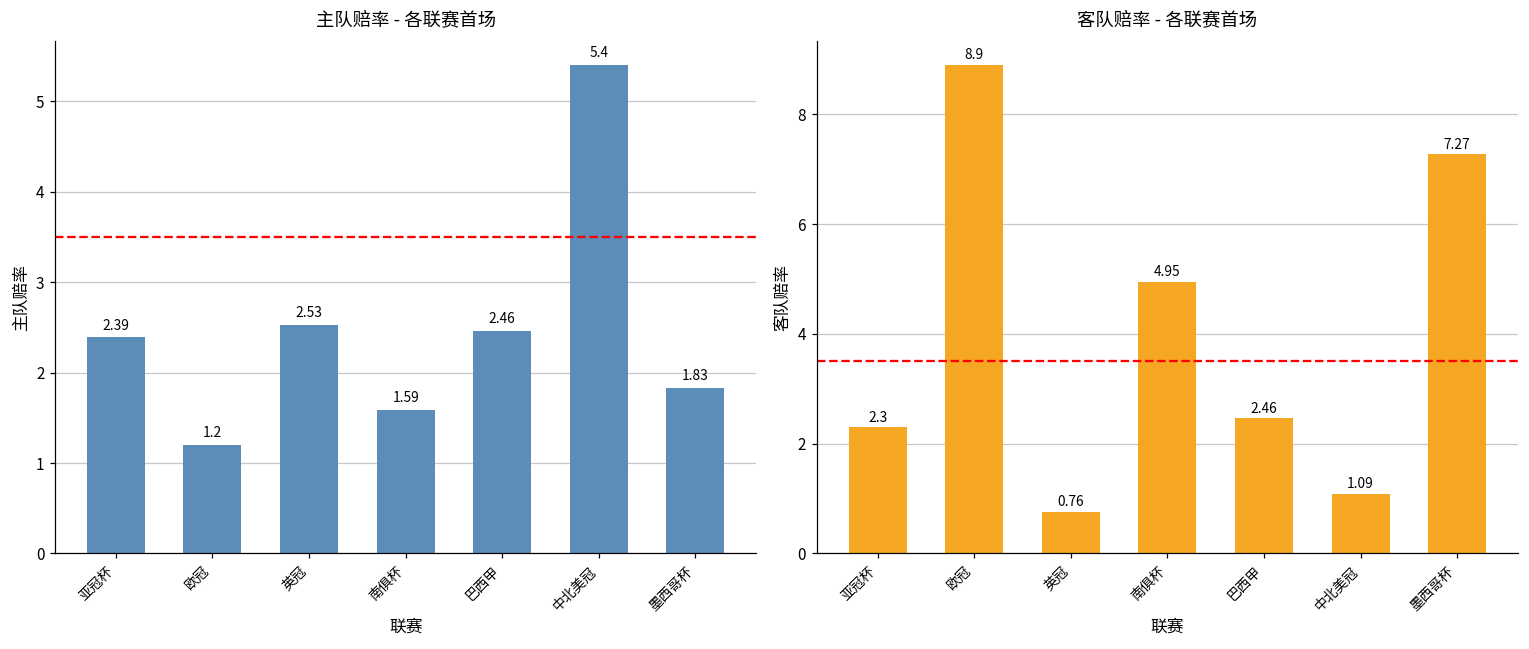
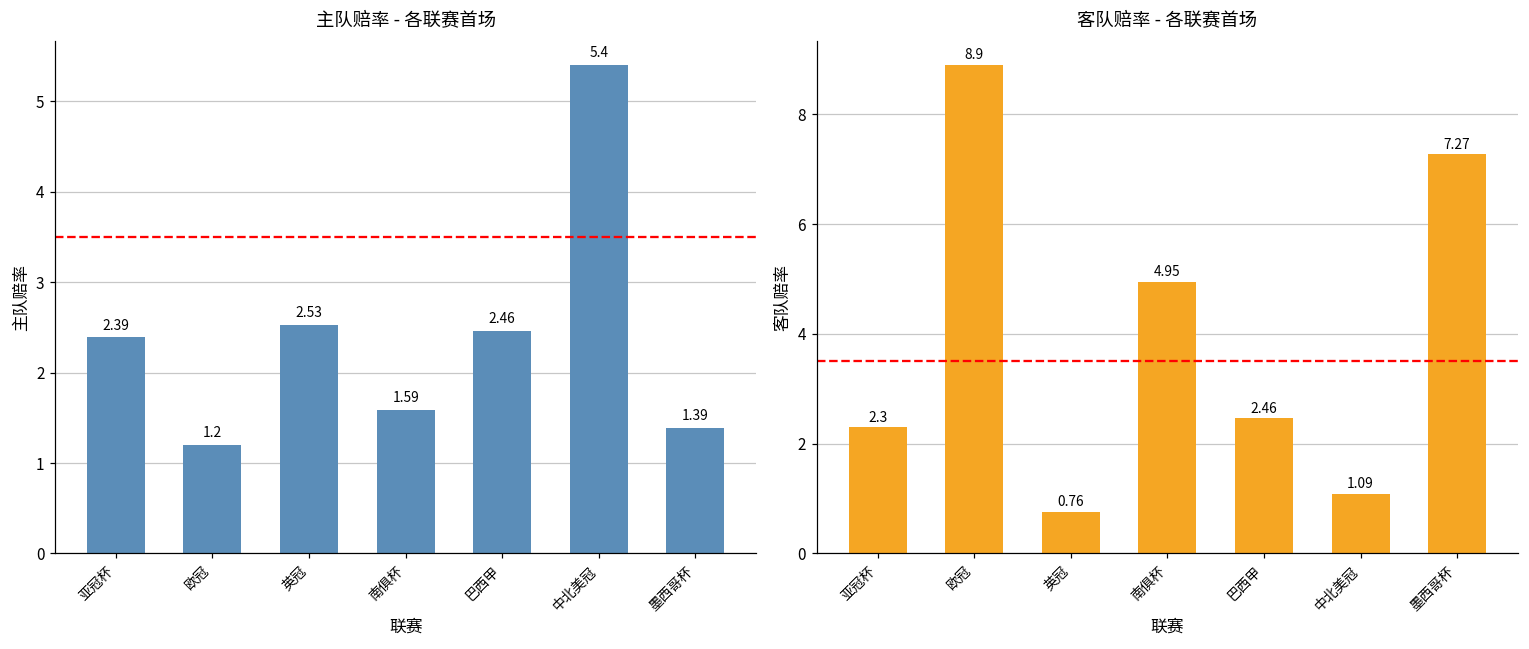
  {
    "主队赔率 - 各联赛首场": {
      "亚冠杯": 2.39,
      "欧冠": 1.2,
      "英冠": 2.53,
      "南俱杯": 1.59,
      "巴西甲": 2.46,
      "中北美冠": 5.4,
-     "墨西哥杯": 1.83
+     "墨西哥杯": 1.39
    },
    "客队赔率 - 各联赛首场": {
      "亚冠杯": 2.3,
      "欧冠": 8.9,
      "英冠": 0.76,
      "南俱杯": 4.95,
      "巴西甲": 2.46,
      "中北美冠": 1.09,
      "墨西哥杯": 7.27
    }
  }
